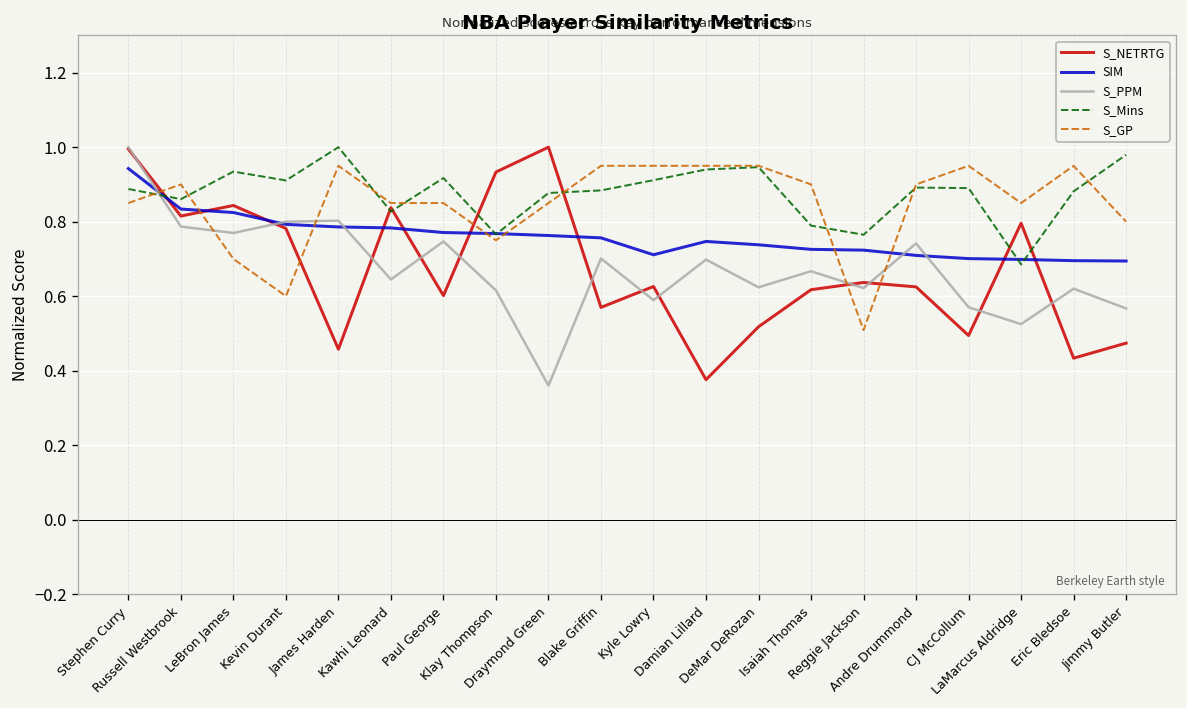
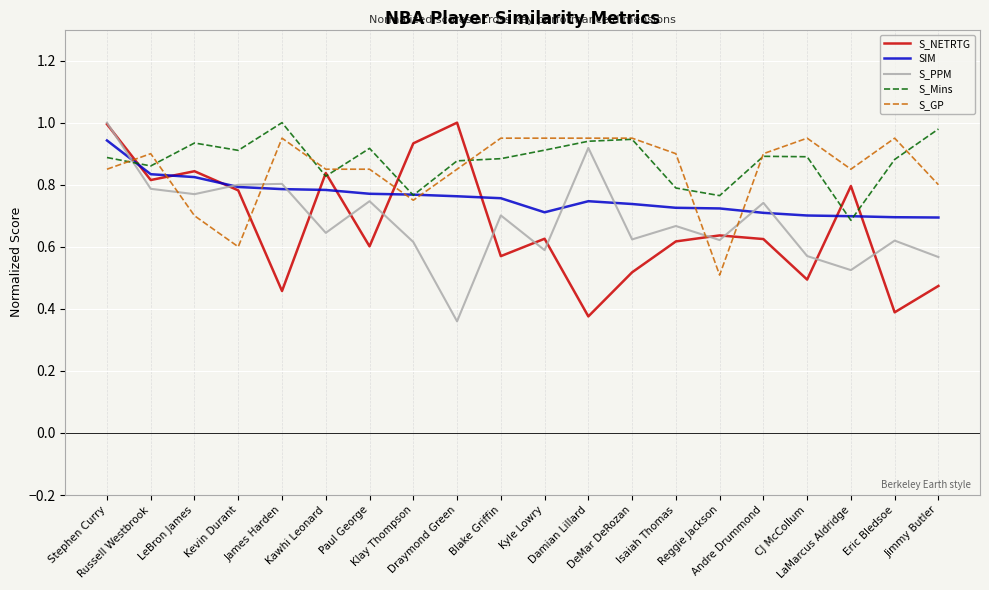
  {
    "S_NETRTG": {
      "Russell Westbrook": 0.82,
      "LeBron James": 0.84,
      "Kevin Durant": 0.78,
      "James Harden": 0.46,
      "Kawhi Leonard": 0.84,
      "Paul George": 0.60,
      "Klay Thompson": 0.93,
      "Draymond Green": 1.00,
      "Blake Griffin": 0.57,
      "Kyle Lowry": 0.63,
      "Damian Lillard": 0.38,
      "DeMar DeRozan": 0.52,
      "Isaiah Thomas": 0.62,
      "Reggie Jackson": 0.64,
      "Andre Drummond": 0.62,
      "CJ McCollum": 0.49,
      "LaMarcus Aldridge": 0.80,
-     "Eric Bledsoe": 0.43,
+     "Eric Bledsoe": 0.39,
      "Jimmy Butler": 0.47
    },
    "SIM": {
      "Stephen Curry": 0.94,
      "Russell Westbrook": 0.83,
      "LeBron James": 0.82,
      "James Harden": 0.79,
      "Kawhi Leonard": 0.78,
      "Paul George": 0.77,
      "Draymond Green": 0.76,
      "Blake Griffin": 0.76,
      "Kyle Lowry": 0.71,
      "Damian Lillard": 0.75,
      "DeMar DeRozan": 0.74,
      "Isaiah Thomas": 0.73,
      "Reggie Jackson": 0.72,
      "Andre Drummond": 0.71,
      "CJ McCollum": 0.70,
      "LaMarcus Aldridge": 0.70,
      "Eric Bledsoe": 0.70,
      "Jimmy Butler": 0.69
    },
    "S_PPM": {
      "Russell Westbrook": 0.79,
      "LeBron James": 0.77,
      "James Harden": 0.80,
      "Kawhi Leonard": 0.64,
      "Paul George": 0.75,
      "Klay Thompson": 0.62,
      "Draymond Green": 0.36,
      "Blake Griffin": 0.70,
      "Kyle Lowry": 0.59,
-     "Damian Lillard": 0.70,
+     "Damian Lillard": 0.92,
      "DeMar DeRozan": 0.62,
      "Isaiah Thomas": 0.67,
      "Reggie Jackson": 0.62,
      "Andre Drummond": 0.74,
      "CJ McCollum": 0.57,
      "LaMarcus Aldridge": 0.52,
      "Eric Bledsoe": 0.62,
      "Jimmy Butler": 0.57
    },
    "S_Mins": {
      "Stephen Curry": 0.89,
      "Russell Westbrook": 0.86,
      "LeBron James": 0.93,
      "Kevin Durant": 0.91,
      "James Harden": 1.00,
      "Kawhi Leonard": 0.83,
      "Paul George": 0.92,
      "Draymond Green": 0.88,
      "Blake Griffin": 0.88,
      "Kyle Lowry": 0.91,
      "Damian Lillard": 0.94,
      "Isaiah Thomas": 0.79,
      "Reggie Jackson": 0.76,
      "Andre Drummond": 0.89,
      "CJ McCollum": 0.89,
      "LaMarcus Aldridge": 0.69,
      "Eric Bledsoe": 0.88,
      "Jimmy Butler": 0.98
    },
    "S_GP": {
      "Stephen Curry": 0.85,
      "Russell Westbrook": 0.90,
      "LeBron James": 0.70,
      "Kevin Durant": 0.60,
      "James Harden": 0.95,
      "Kawhi Leonard": 0.85,
      "Paul George": 0.85,
      "Klay Thompson": 0.75,
      "Draymond Green": 0.85,
      "Blake Griffin": 0.95,
      "Kyle Lowry": 0.95,
      "Damian Lillard": 0.95,
      "Isaiah Thomas": 0.90,
      "Reggie Jackson": 0.51,
      "Andre Drummond": 0.90,
      "CJ McCollum": 0.95,
      "LaMarcus Aldridge": 0.85,
      "Eric Bledsoe": 0.95,
      "Jimmy Butler": 0.80
    }
  }
